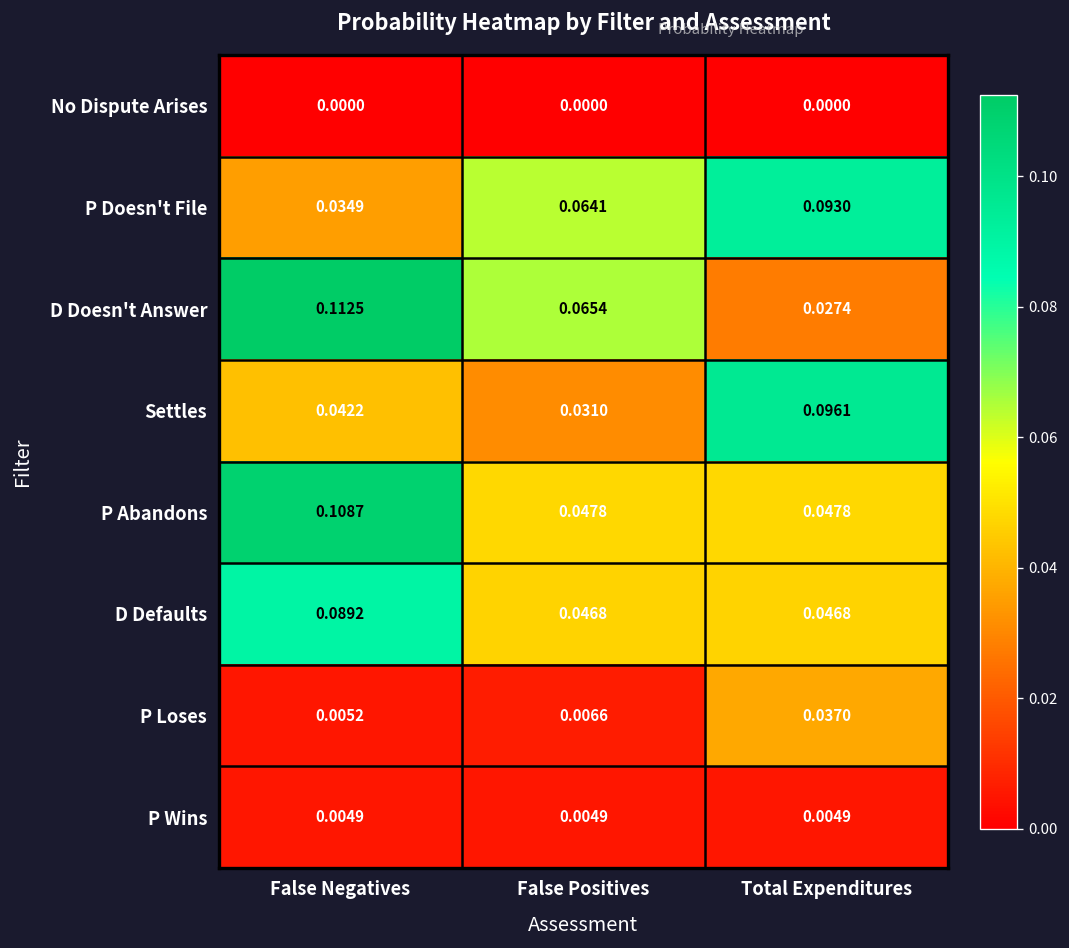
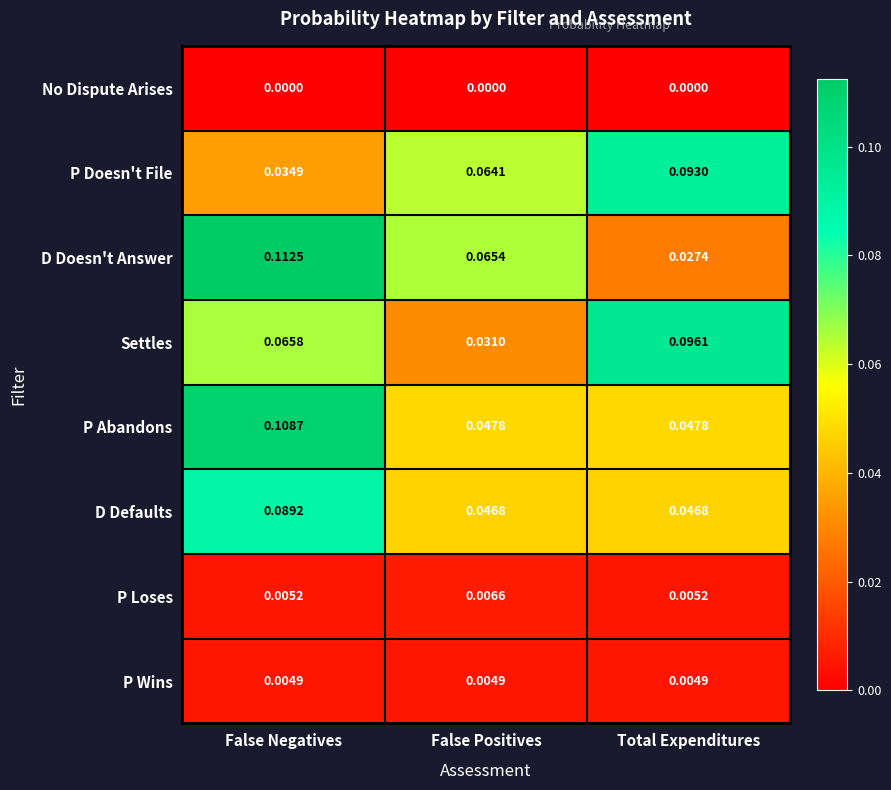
  {
    "No Dispute Arises": {
      "False Negatives": 0.0000,
      "False Positives": 0.0000,
      "Total Expenditures": 0.0000
    },
    "P Doesn't File": {
      "False Negatives": 0.0349,
      "False Positives": 0.0641,
      "Total Expenditures": 0.0930
    },
    "D Doesn't Answer": {
      "False Negatives": 0.1125,
      "False Positives": 0.0654,
      "Total Expenditures": 0.0274
    },
    "Settles": {
-     "False Negatives": 0.0422,
+     "False Negatives": 0.0658,
      "False Positives": 0.0310,
      "Total Expenditures": 0.0961
    },
    "P Abandons": {
      "False Negatives": 0.1087,
      "False Positives": 0.0478,
      "Total Expenditures": 0.0478
    },
    "D Defaults": {
      "False Negatives": 0.0892,
      "False Positives": 0.0468,
      "Total Expenditures": 0.0468
    },
    "P Loses": {
      "False Negatives": 0.0052,
      "False Positives": 0.0066,
-     "Total Expenditures": 0.0370
+     "Total Expenditures": 0.0052
    },
    "P Wins": {
      "False Negatives": 0.0049,
      "False Positives": 0.0049,
      "Total Expenditures": 0.0049
    }
  }
